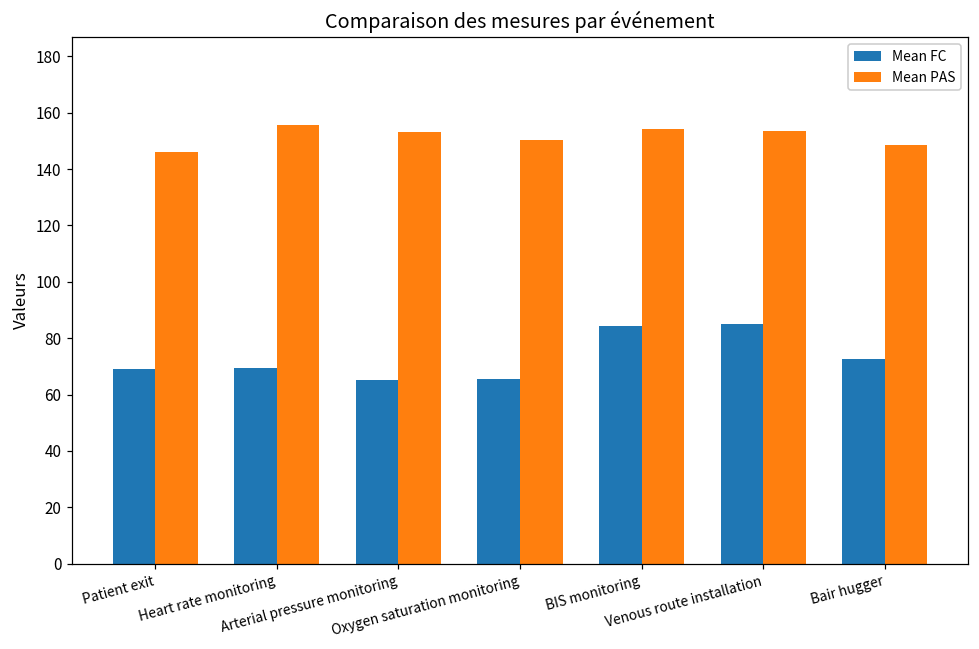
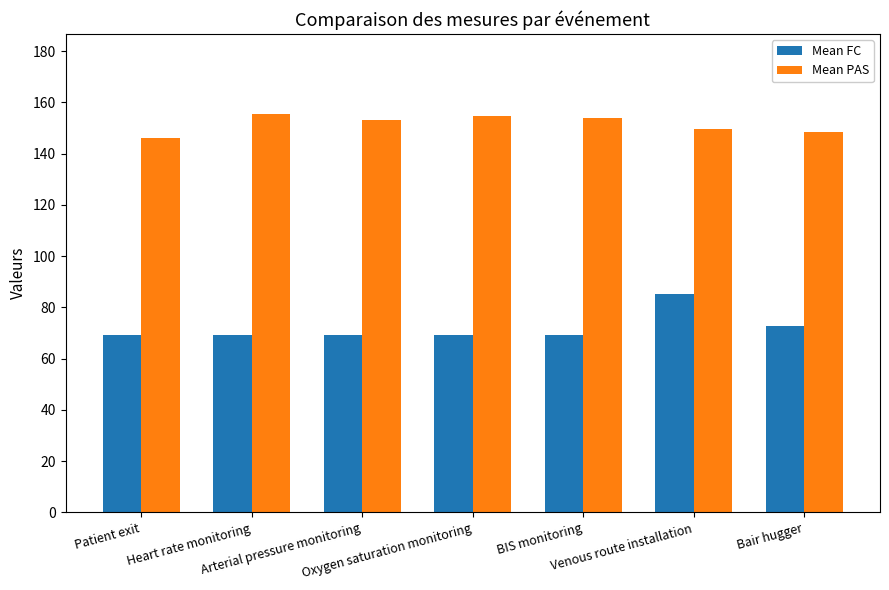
  {
    "Mean FC": {
      "Patient exit": 69,
      "Heart rate monitoring": 69,
-     "Arterial pressure monitoring": 65,
-     "Oxygen saturation monitoring": 66,
-     "BIS monitoring": 84,
+     "Arterial pressure monitoring": 69,
+     "Oxygen saturation monitoring": 69,
+     "BIS monitoring": 69,
      "Venous route installation": 85,
      "Bair hugger": 73
    },
    "Mean PAS": {
      "Patient exit": 146,
      "Heart rate monitoring": 156,
      "Arterial pressure monitoring": 153,
-     "Oxygen saturation monitoring": 150,
+     "Oxygen saturation monitoring": 155,
      "BIS monitoring": 154,
-     "Venous route installation": 154,
+     "Venous route installation": 150,
      "Bair hugger": 149
    }
  }
